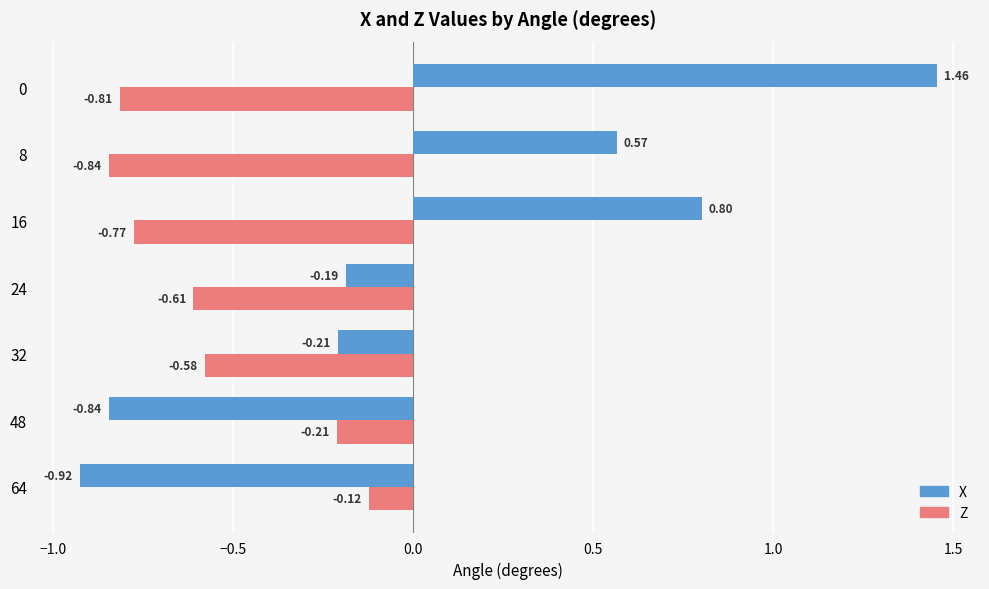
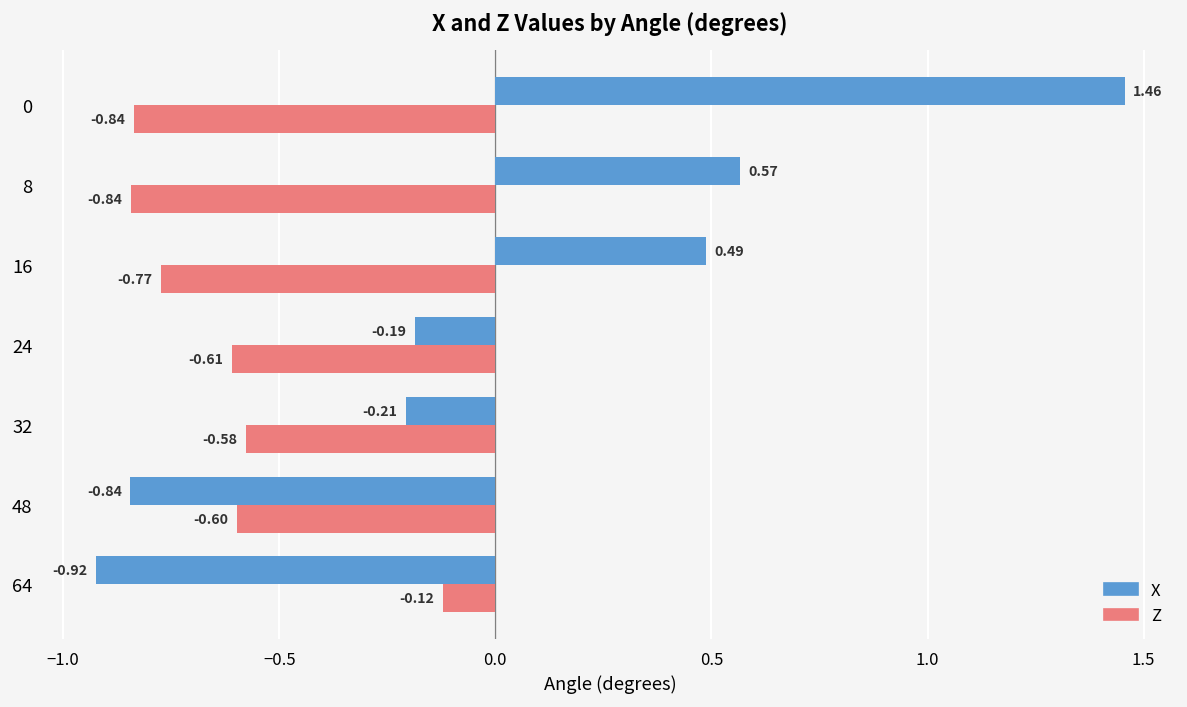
  {
    "X": {
      "0": 1.46,
      "8": 0.57,
-     "16": 0.80,
+     "16": 0.49,
      "24": -0.19,
      "32": -0.21,
      "48": -0.84,
      "64": -0.92
    },
    "Z": {
-     "0": -0.81,
+     "0": -0.84,
      "8": -0.84,
      "16": -0.77,
      "24": -0.61,
      "32": -0.58,
-     "48": -0.21,
+     "48": -0.60,
      "64": -0.12
    }
  }
